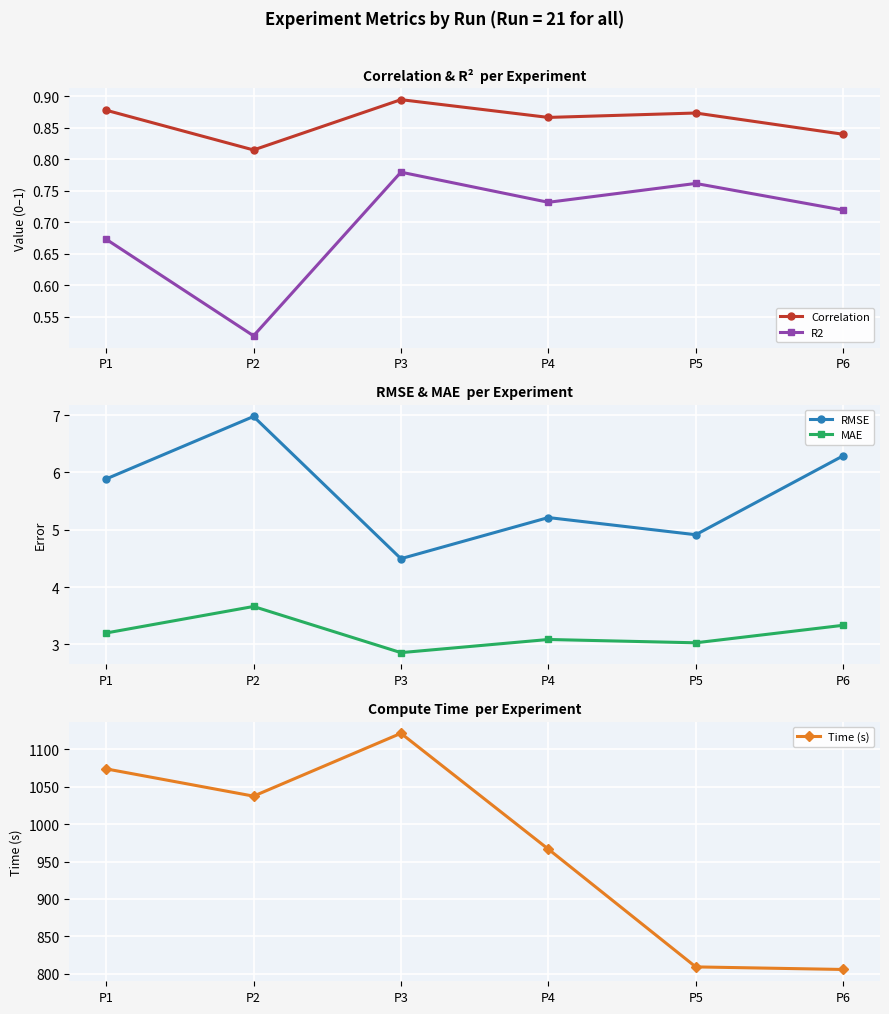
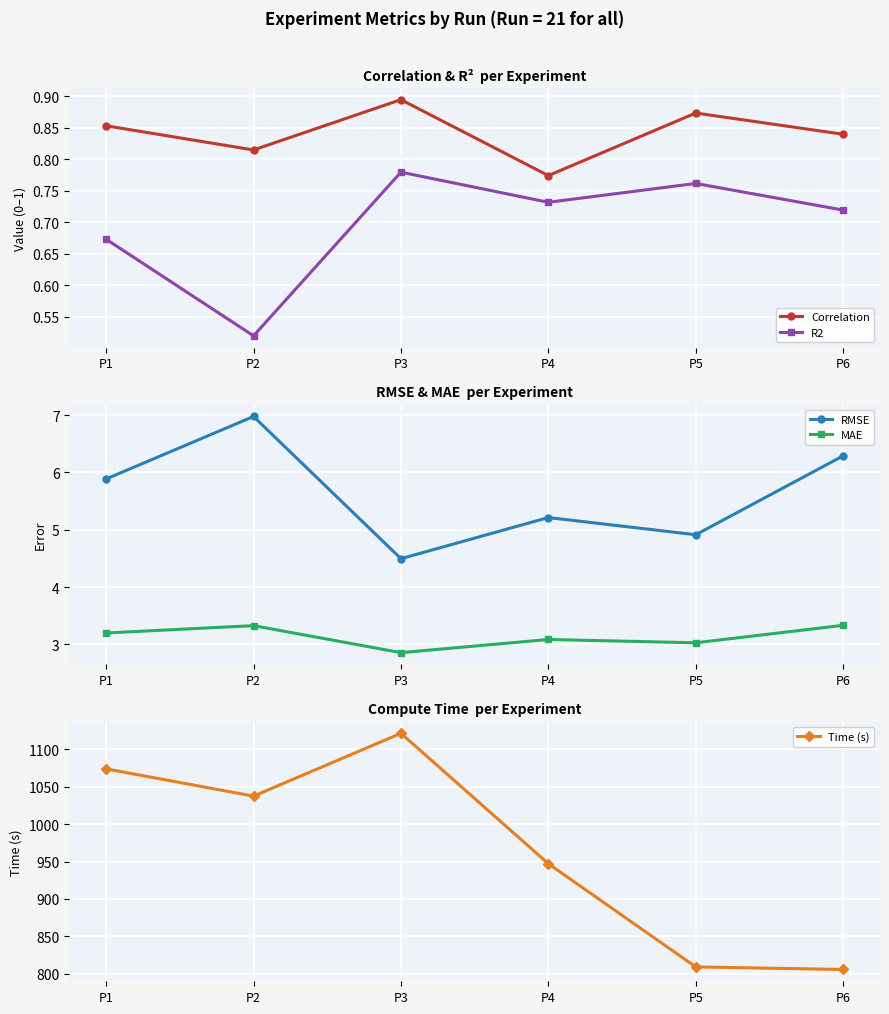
  {
    "Correlation & R² per Experiment": {
      "Correlation": {
-       "P1": 0.88,
+       "P1": 0.85,
        "P2": 0.81,
        "P3": 0.89,
-       "P4": 0.87,
+       "P4": 0.77,
        "P5": 0.87,
        "P6": 0.84
      },
      "R2": {
        "P1": 0.67,
        "P2": 0.52,
        "P3": 0.78,
        "P4": 0.73,
        "P5": 0.76,
        "P6": 0.72
      }
    },
    "RMSE & MAE per Experiment": {
      "RMSE": {
        "P1": 5.9,
        "P2": 7.0,
        "P3": 4.5,
        "P4": 5.2,
        "P5": 4.9,
        "P6": 6.3
      },
      "MAE": {
        "P1": 3.2,
-       "P2": 3.7,
+       "P2": 3.3,
        "P3": 2.9,
        "P4": 3.1,
        "P5": 3.0,
        "P6": 3.3
      }
    },
    "Compute Time per Experiment": {
      "P1": 1070,
      "P2": 1040,
      "P3": 1120,
-     "P4": 970,
+     "P4": 950,
      "P5": 810,
      "P6": 810
    }
  }
